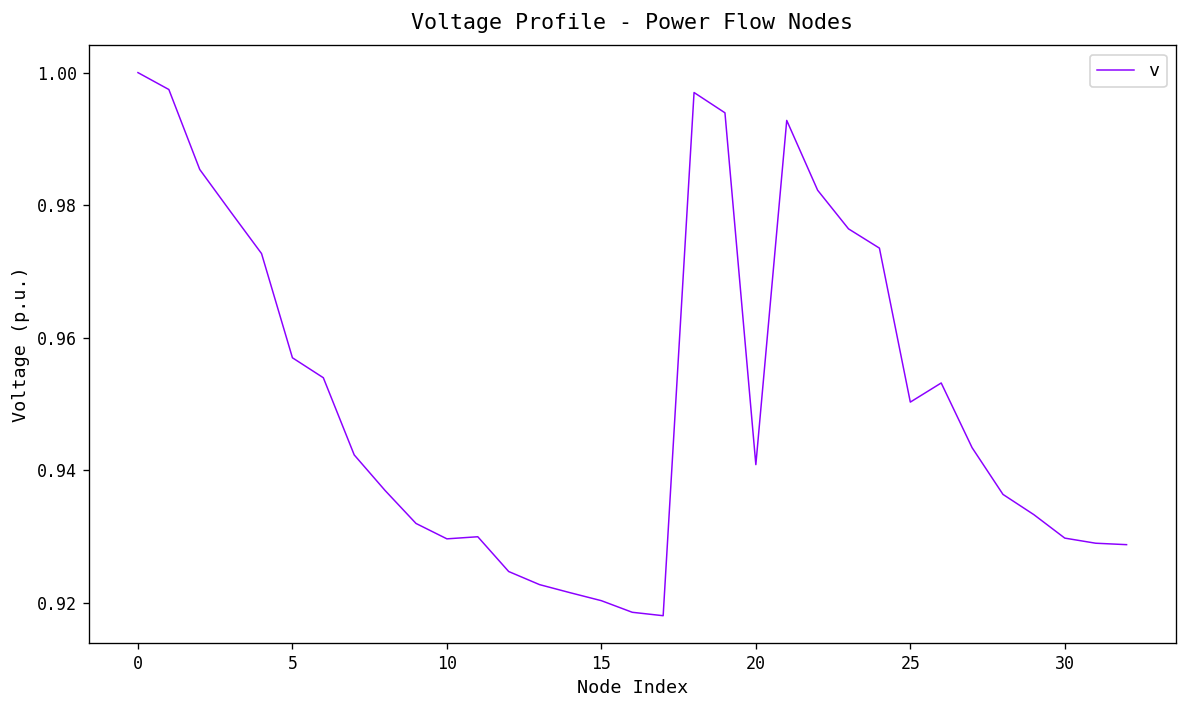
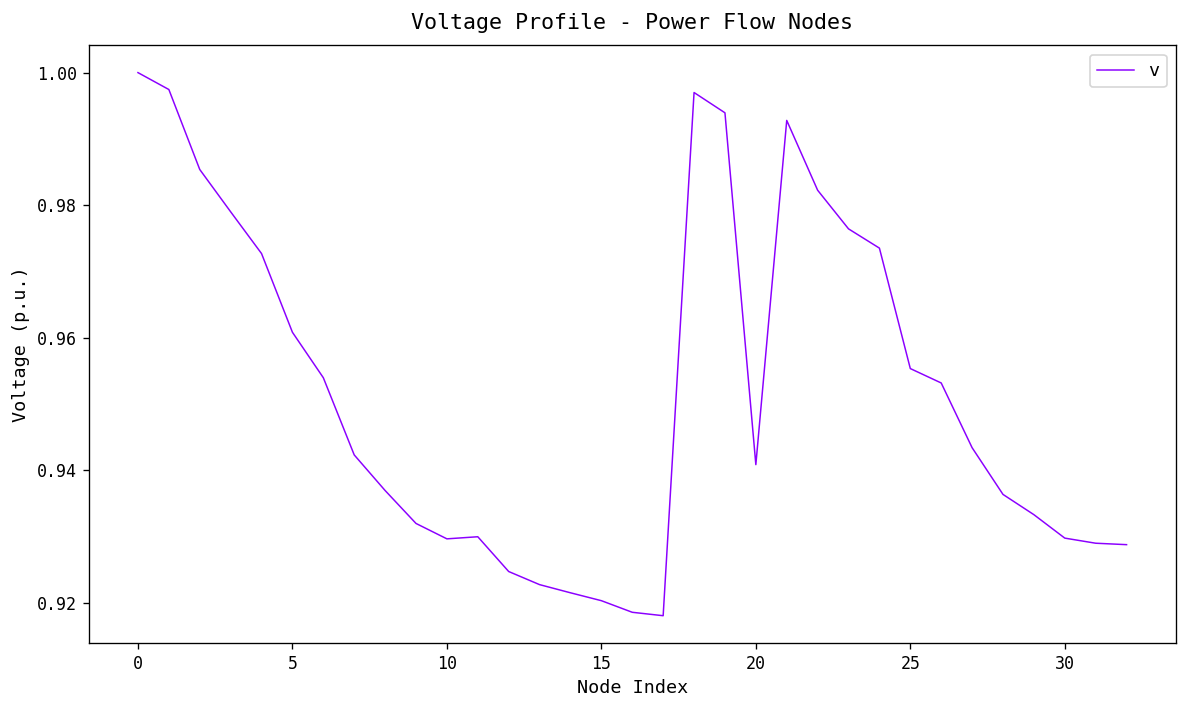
  {
    "0": 1.000,
-   "5": 0.957,
+   "5": 0.961,
    "10": 0.930,
    "15": 0.920,
    "20": 0.941,
-   "25": 0.950,
+   "25": 0.955,
    "30": 0.930
  }
